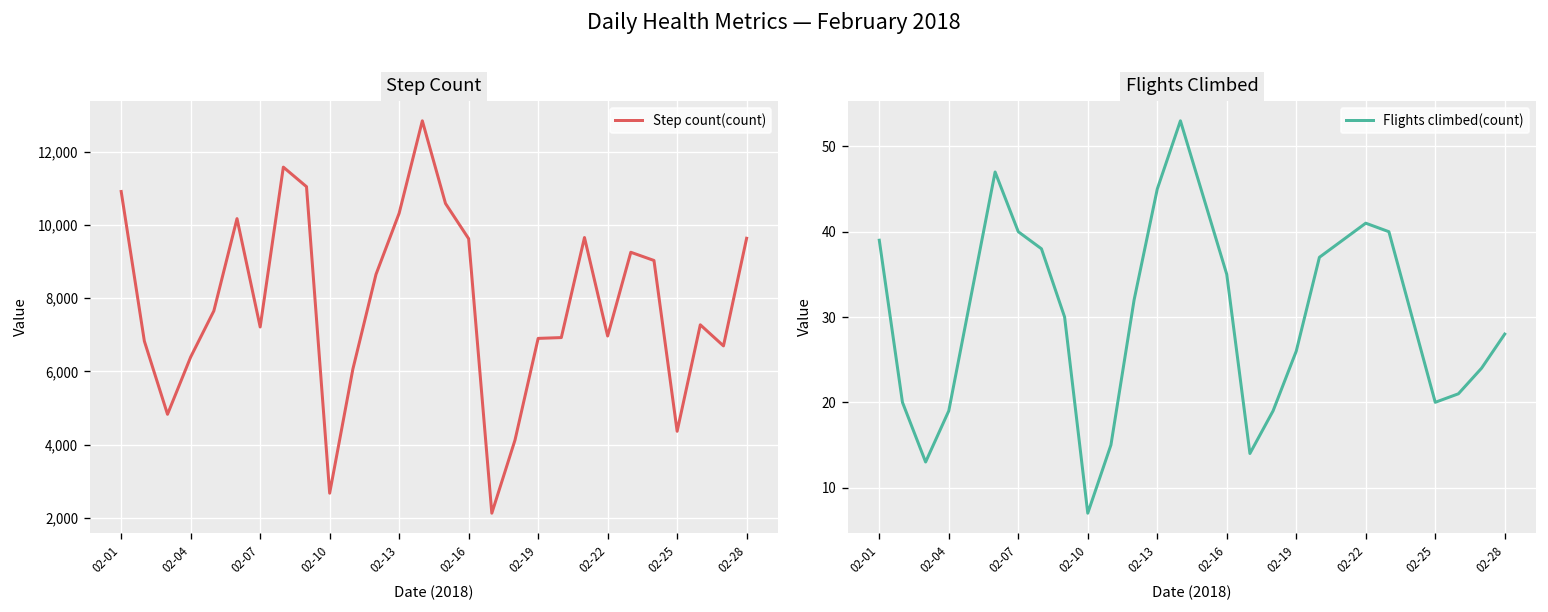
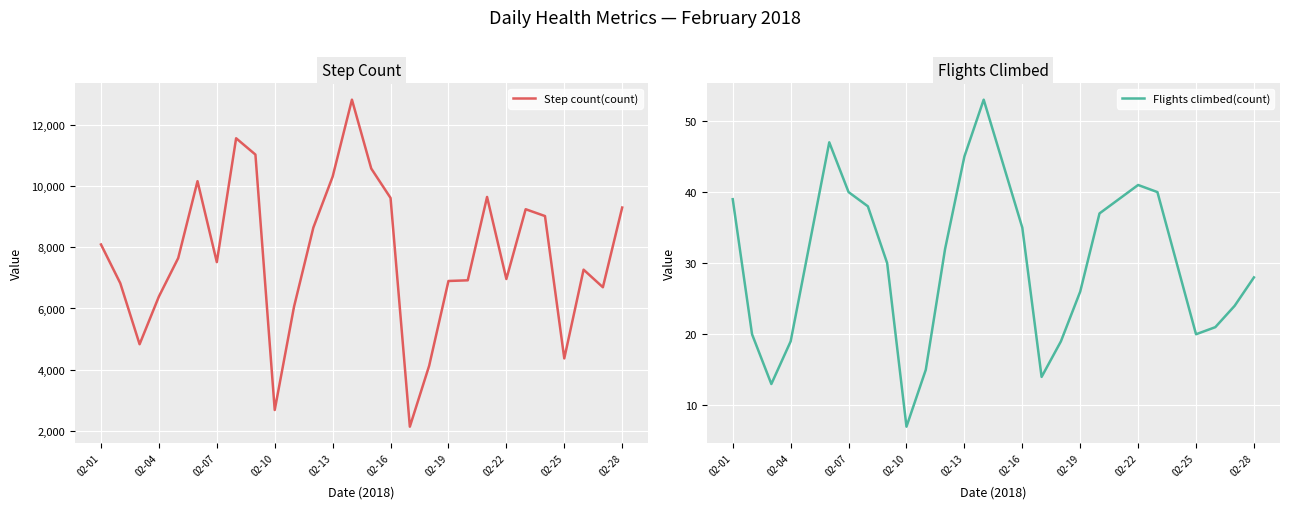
  {
    "Step Count": {
-     "02-01": "10,900",
+     "02-01": "8,100",
      "02-04": "6,400",
-     "02-07": "7,200",
+     "02-07": "7,500",
      "02-10": "2,700",
      "02-13": "10,300",
      "02-16": "9,600",
      "02-19": "6,900",
      "02-22": "7,000",
      "02-25": "4,400",
-     "02-28": "9,600"
+     "02-28": "9,300"
    },
    "Flights Climbed": {
      "02-01": "39",
      "02-04": "19",
      "02-07": "40",
      "02-10": "7",
      "02-13": "45",
      "02-16": "35",
      "02-19": "26",
      "02-22": "41",
      "02-25": "20",
      "02-28": "28"
    }
  }
